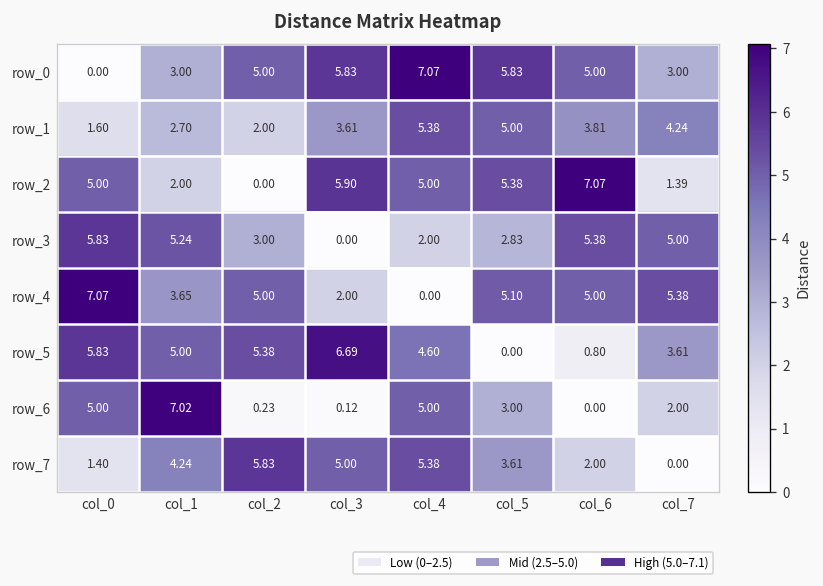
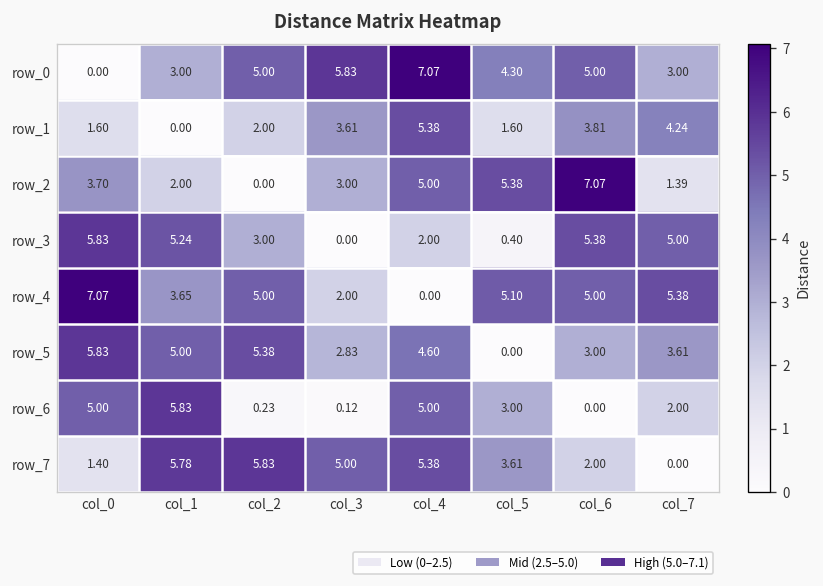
  {
    "row_0": {
      "col_0": 0.00,
      "col_1": 3.00,
      "col_2": 5.00,
      "col_3": 5.83,
      "col_4": 7.07,
-     "col_5": 5.83,
+     "col_5": 4.30,
      "col_6": 5.00,
      "col_7": 3.00
    },
    "row_1": {
      "col_0": 1.60,
-     "col_1": 2.70,
+     "col_1": 0.00,
      "col_2": 2.00,
      "col_3": 3.61,
      "col_4": 5.38,
-     "col_5": 5.00,
+     "col_5": 1.60,
      "col_6": 3.81,
      "col_7": 4.24
    },
    "row_2": {
-     "col_0": 5.00,
+     "col_0": 3.70,
      "col_1": 2.00,
      "col_2": 0.00,
-     "col_3": 5.90,
+     "col_3": 3.00,
      "col_4": 5.00,
      "col_5": 5.38,
      "col_6": 7.07,
      "col_7": 1.39
    },
    "row_3": {
      "col_0": 5.83,
      "col_1": 5.24,
      "col_2": 3.00,
      "col_3": 0.00,
      "col_4": 2.00,
-     "col_5": 2.83,
+     "col_5": 0.40,
      "col_6": 5.38,
      "col_7": 5.00
    },
    "row_4": {
      "col_0": 7.07,
      "col_1": 3.65,
      "col_2": 5.00,
      "col_3": 2.00,
      "col_4": 0.00,
      "col_5": 5.10,
      "col_6": 5.00,
      "col_7": 5.38
    },
    "row_5": {
      "col_0": 5.83,
      "col_1": 5.00,
      "col_2": 5.38,
-     "col_3": 6.69,
+     "col_3": 2.83,
      "col_4": 4.60,
      "col_5": 0.00,
-     "col_6": 0.80,
+     "col_6": 3.00,
      "col_7": 3.61
    },
    "row_6": {
      "col_0": 5.00,
-     "col_1": 7.02,
+     "col_1": 5.83,
      "col_2": 0.23,
      "col_3": 0.12,
      "col_4": 5.00,
      "col_5": 3.00,
      "col_6": 0.00,
      "col_7": 2.00
    },
    "row_7": {
      "col_0": 1.40,
-     "col_1": 4.24,
+     "col_1": 5.78,
      "col_2": 5.83,
      "col_3": 5.00,
      "col_4": 5.38,
      "col_5": 3.61,
      "col_6": 2.00,
      "col_7": 0.00
    }
  }
